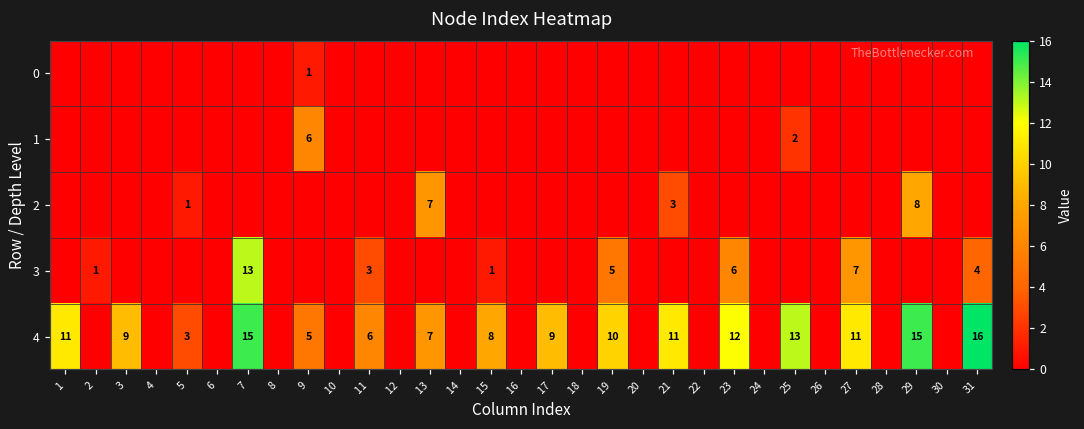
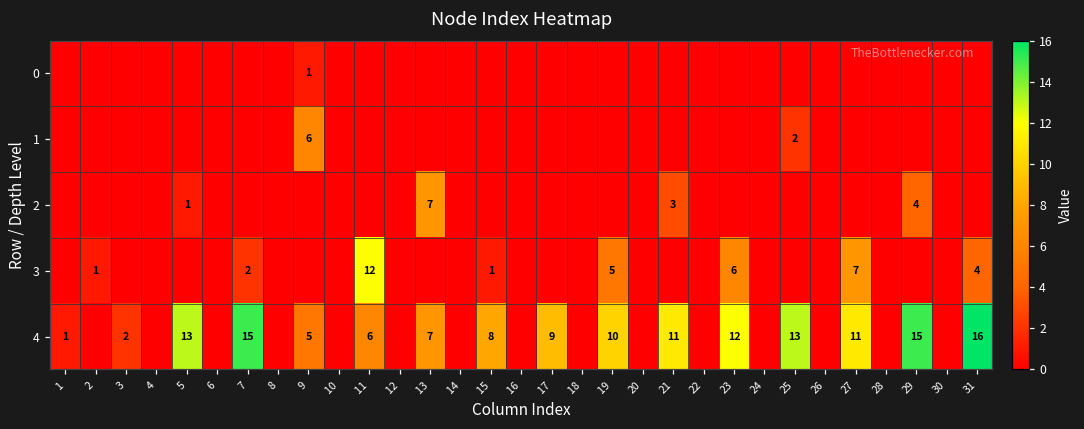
  {
    "0": {
      "9": 1
    },
    "1": {
      "9": 6,
      "25": 2
    },
    "2": {
      "5": 1,
      "13": 7,
      "21": 3,
-     "29": 8
+     "29": 4
    },
    "3": {
      "2": 1,
-     "7": 13,
-     "11": 3,
+     "7": 2,
+     "11": 12,
      "15": 1,
      "19": 5,
      "23": 6,
      "27": 7,
      "31": 4
    },
    "4": {
-     "1": 11,
-     "3": 9,
-     "5": 3,
+     "1": 1,
+     "3": 2,
+     "5": 13,
      "7": 15,
      "9": 5,
      "11": 6,
      "13": 7,
      "15": 8,
      "17": 9,
      "19": 10,
      "21": 11,
      "23": 12,
      "25": 13,
      "27": 11,
      "29": 15,
      "31": 16
    }
  }
